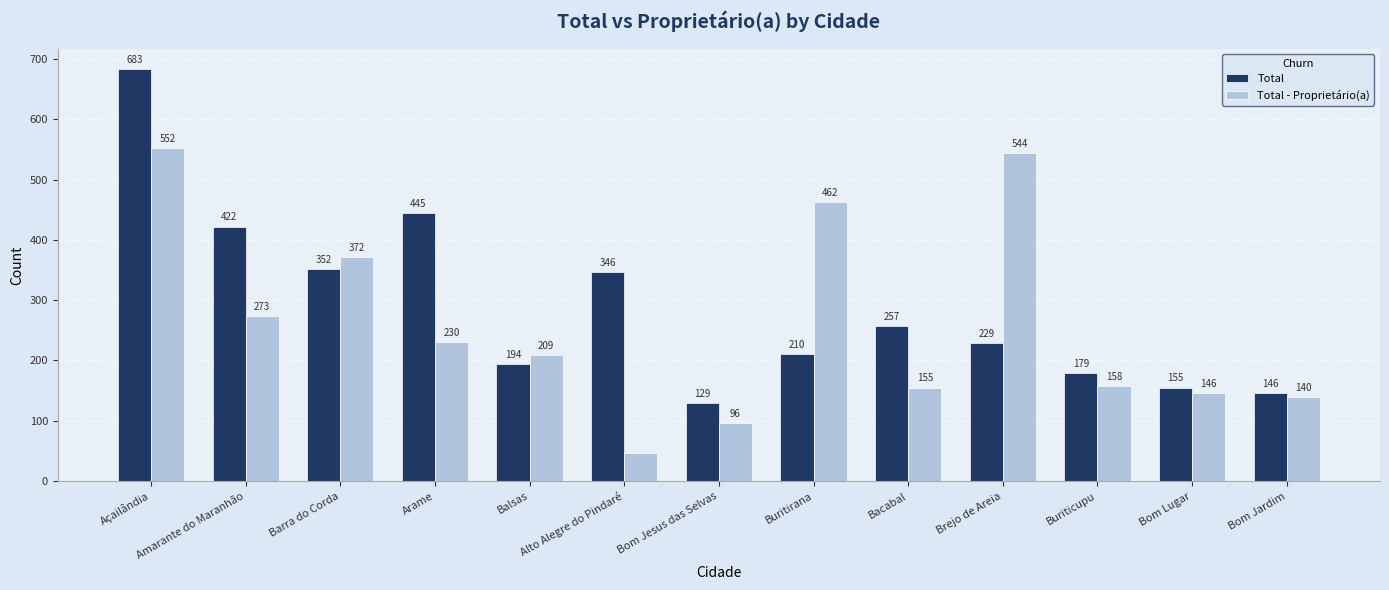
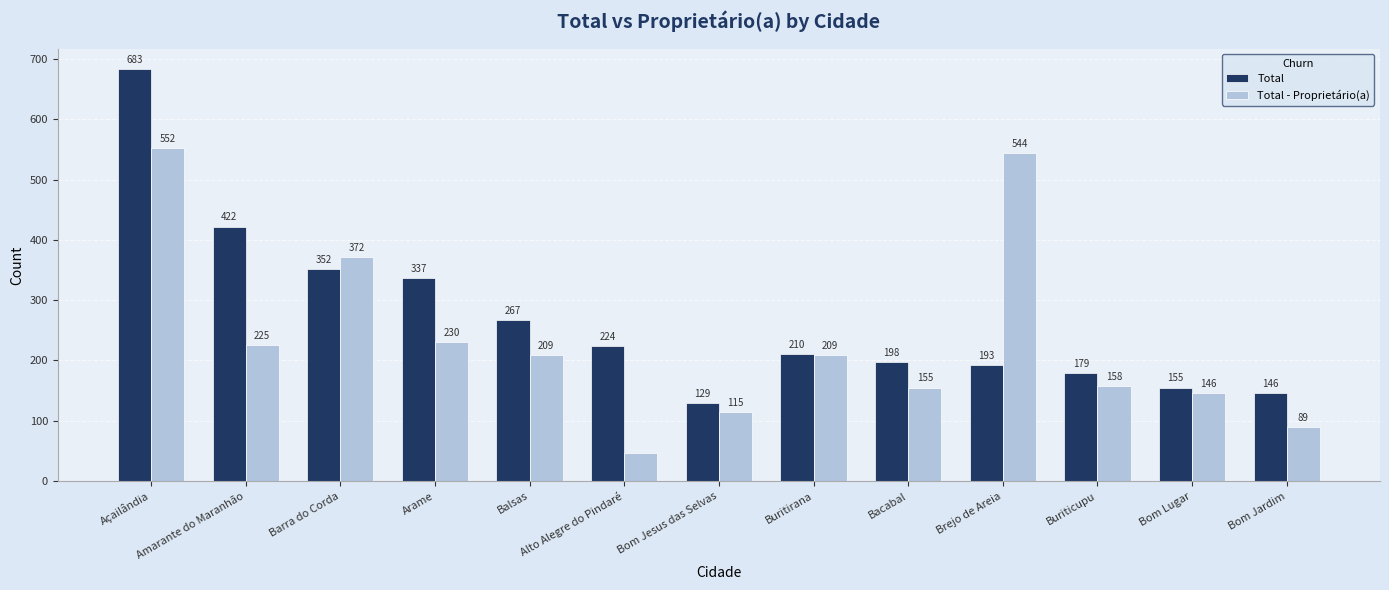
  {
    "Total": {
      "Açailândia": 683,
      "Amarante do Maranhão": 422,
      "Barra do Corda": 352,
-     "Arame": 445,
-     "Balsas": 194,
-     "Alto Alegre do Pindaré": 346,
+     "Arame": 337,
+     "Balsas": 267,
+     "Alto Alegre do Pindaré": 224,
      "Bom Jesus das Selvas": 129,
      "Buritirana": 210,
-     "Bacabal": 257,
-     "Brejo de Areia": 229,
+     "Bacabal": 198,
+     "Brejo de Areia": 193,
      "Buriticupu": 179,
      "Bom Lugar": 155,
      "Bom Jardim": 146
    },
    "Total - Proprietário(a)": {
      "Açailândia": 552,
-     "Amarante do Maranhão": 273,
+     "Amarante do Maranhão": 225,
      "Barra do Corda": 372,
      "Arame": 230,
      "Balsas": 209,
-     "Bom Jesus das Selvas": 96,
-     "Buritirana": 462,
+     "Bom Jesus das Selvas": 115,
+     "Buritirana": 209,
      "Bacabal": 155,
      "Brejo de Areia": 544,
      "Buriticupu": 158,
      "Bom Lugar": 146,
-     "Bom Jardim": 140
+     "Bom Jardim": 89
    }
  }
